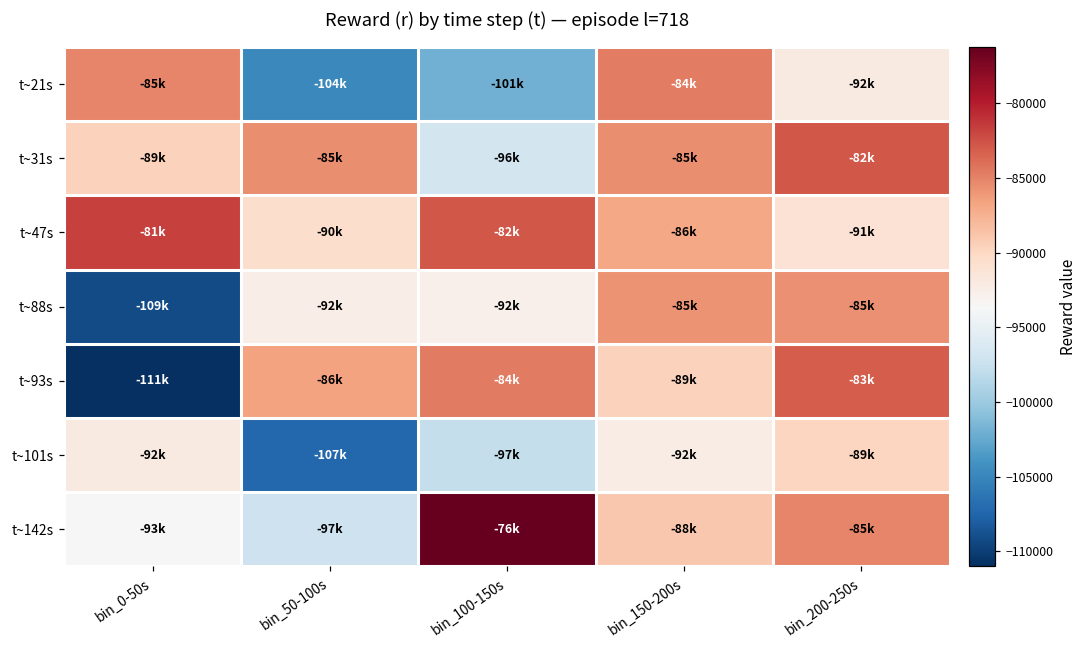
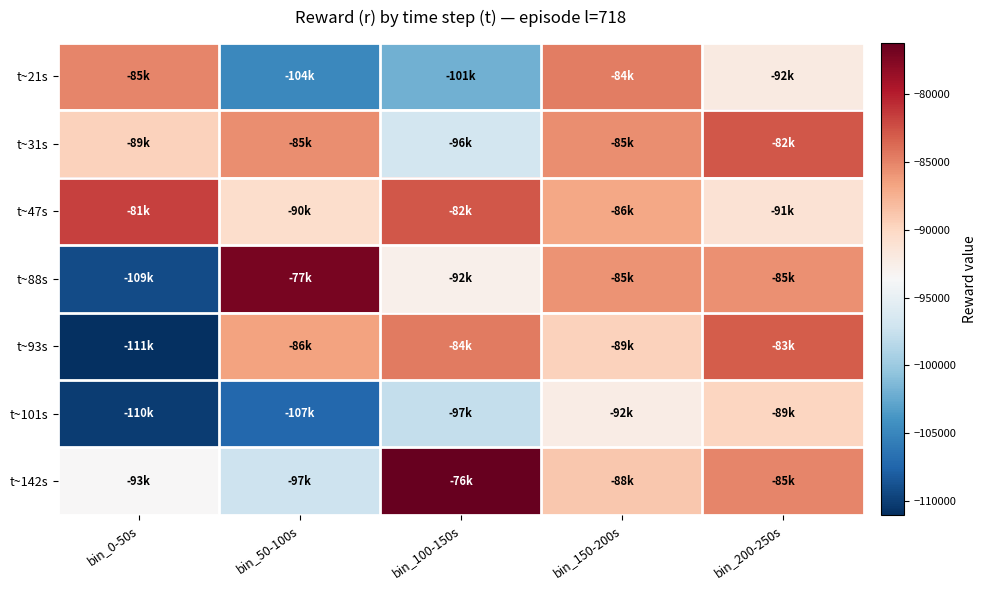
  {
    "t~21s": {
      "bin_0-50s": "-85k",
      "bin_50-100s": "-104k",
      "bin_100-150s": "-101k",
      "bin_150-200s": "-84k",
      "bin_200-250s": "-92k"
    },
    "t~31s": {
      "bin_0-50s": "-89k",
      "bin_50-100s": "-85k",
      "bin_100-150s": "-96k",
      "bin_150-200s": "-85k",
      "bin_200-250s": "-82k"
    },
    "t~47s": {
      "bin_0-50s": "-81k",
      "bin_50-100s": "-90k",
      "bin_100-150s": "-82k",
      "bin_150-200s": "-86k",
      "bin_200-250s": "-91k"
    },
    "t~88s": {
      "bin_0-50s": "-109k",
-     "bin_50-100s": "-92k",
+     "bin_50-100s": "-77k",
      "bin_100-150s": "-92k",
      "bin_150-200s": "-85k",
      "bin_200-250s": "-85k"
    },
    "t~93s": {
      "bin_0-50s": "-111k",
      "bin_50-100s": "-86k",
      "bin_100-150s": "-84k",
      "bin_150-200s": "-89k",
      "bin_200-250s": "-83k"
    },
    "t~101s": {
-     "bin_0-50s": "-92k",
+     "bin_0-50s": "-110k",
      "bin_50-100s": "-107k",
      "bin_100-150s": "-97k",
      "bin_150-200s": "-92k",
      "bin_200-250s": "-89k"
    },
    "t~142s": {
      "bin_0-50s": "-93k",
      "bin_50-100s": "-97k",
      "bin_100-150s": "-76k",
      "bin_150-200s": "-88k",
      "bin_200-250s": "-85k"
    }
  }
